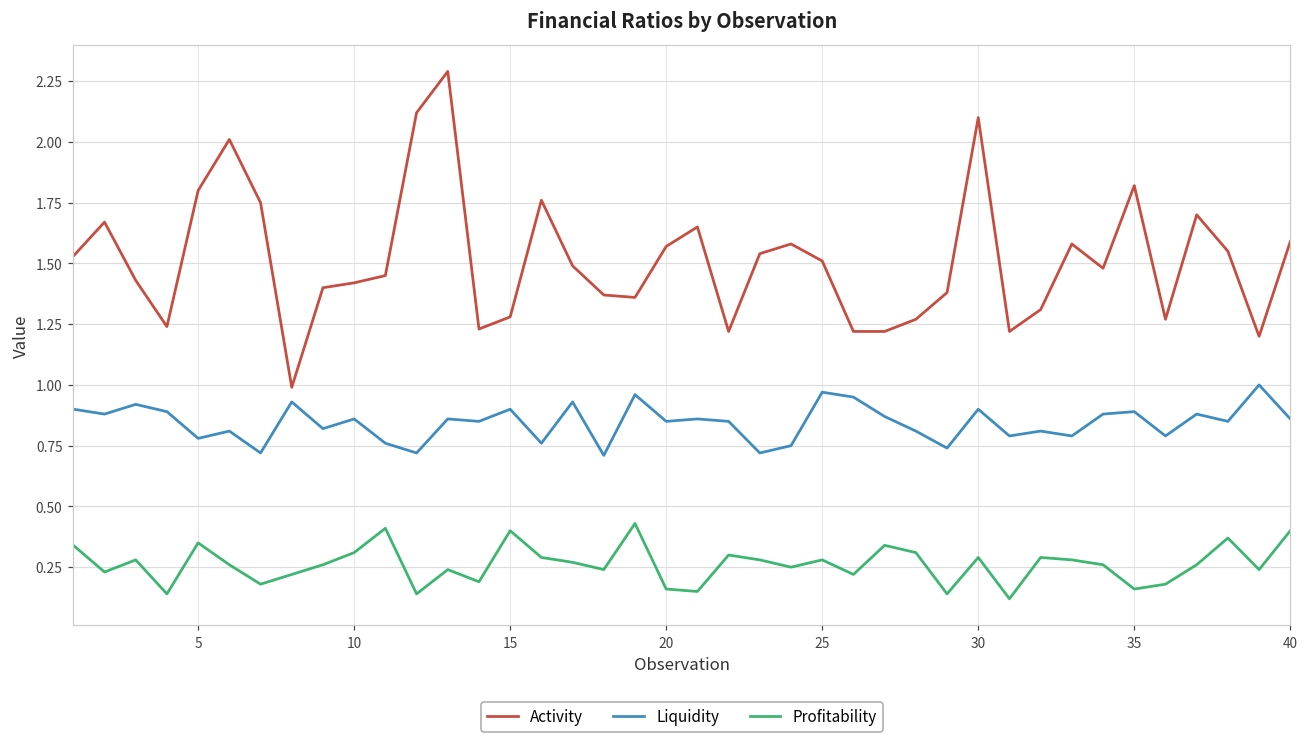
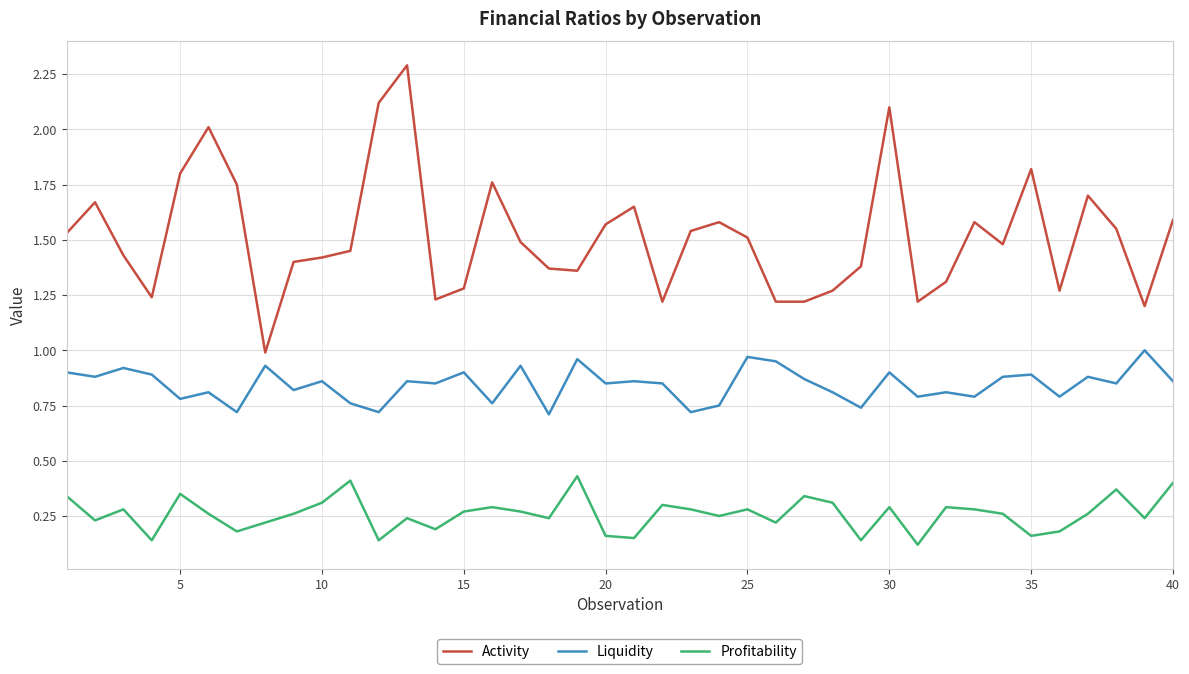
  {
    "Activity": {
      "5": 1.80,
      "10": 1.42,
      "15": 1.28,
      "20": 1.57,
      "25": 1.51,
      "30": 2.10,
      "35": 1.82,
      "40": 1.59
    },
    "Liquidity": {
      "5": 0.78,
      "10": 0.86,
      "15": 0.90,
      "20": 0.85,
      "25": 0.97,
      "30": 0.90,
      "35": 0.89,
      "40": 0.86
    },
    "Profitability": {
      "5": 0.35,
      "10": 0.31,
-     "15": 0.40,
+     "15": 0.27,
      "20": 0.16,
      "25": 0.28,
      "30": 0.29,
      "35": 0.16,
      "40": 0.40
    }
  }
